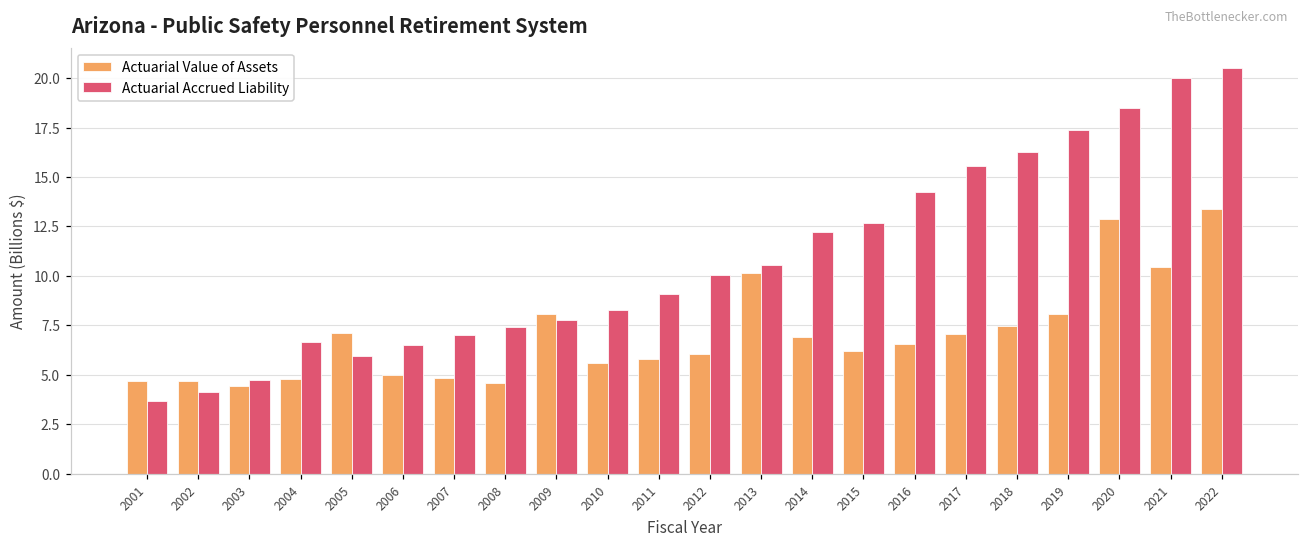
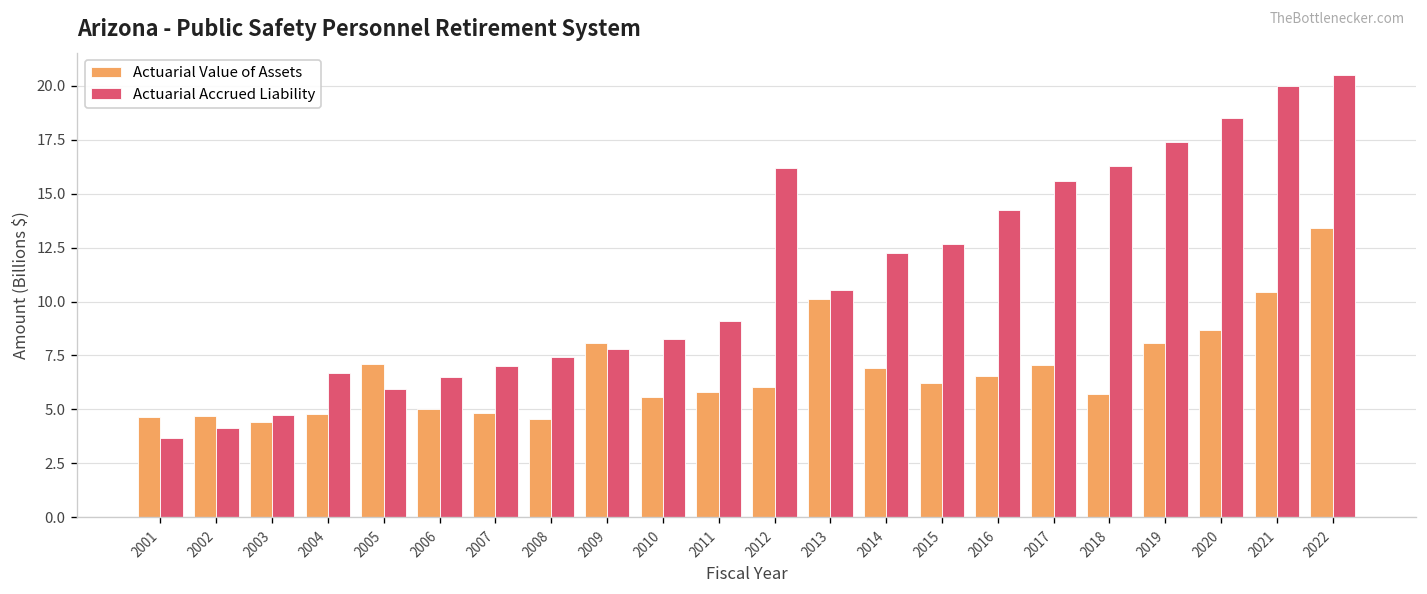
  {
    "Actuarial Value of Assets": {
      "2001": 4.7,
      "2002": 4.7,
      "2003": 4.4,
      "2004": 4.8,
      "2005": 7.1,
      "2006": 5.0,
      "2007": 4.8,
      "2008": 4.6,
      "2009": 8.1,
      "2010": 5.6,
      "2011": 5.8,
      "2012": 6.1,
      "2013": 10.1,
      "2014": 6.9,
      "2015": 6.2,
      "2016": 6.6,
      "2017": 7.1,
-     "2018": 7.4,
+     "2018": 5.7,
      "2019": 8.1,
-     "2020": 12.9,
+     "2020": 8.7,
      "2021": 10.5,
      "2022": 13.4
    },
    "Actuarial Accrued Liability": {
      "2001": 3.7,
      "2002": 4.1,
      "2003": 4.7,
      "2004": 6.7,
      "2005": 6.0,
      "2006": 6.5,
      "2007": 7.0,
      "2008": 7.4,
      "2009": 7.8,
      "2010": 8.3,
      "2011": 9.1,
-     "2012": 10.1,
+     "2012": 16.2,
      "2013": 10.5,
      "2014": 12.2,
      "2015": 12.7,
      "2016": 14.2,
      "2017": 15.6,
      "2018": 16.3,
      "2019": 17.4,
      "2020": 18.5,
      "2021": 20.0,
      "2022": 20.5
    }
  }
